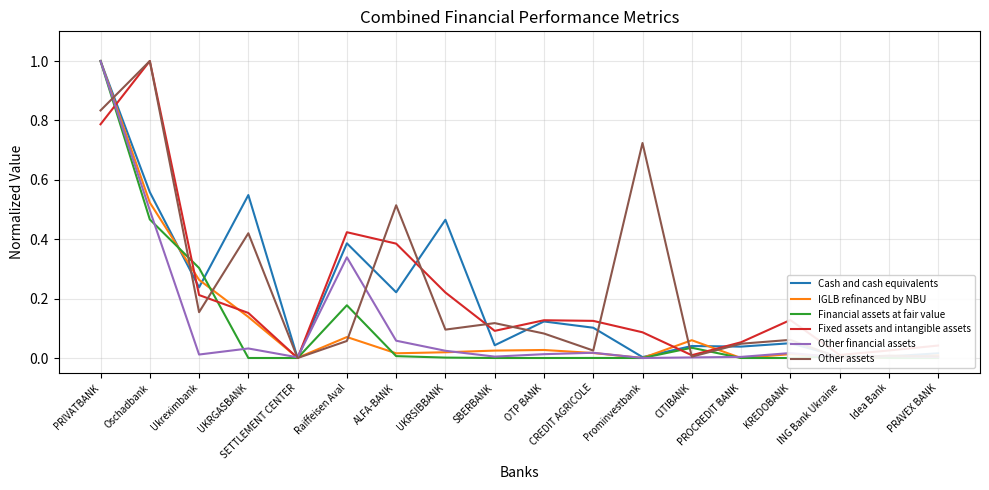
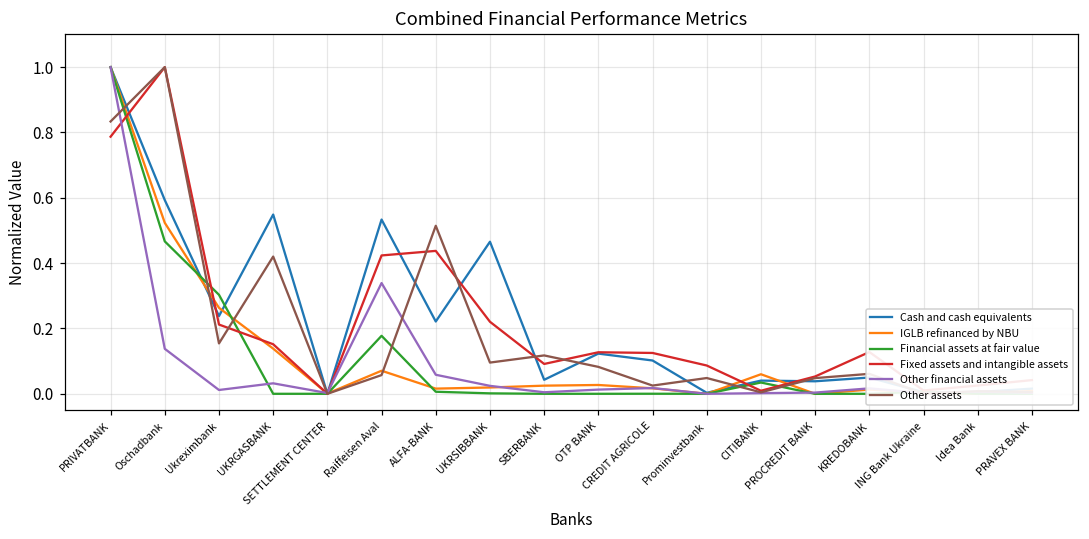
  {
    "Cash and cash equivalents": {
-     "Oschadbank": 0.56,
+     "Oschadbank": 0.59,
      "Ukreximbank": 0.24,
      "UKRGASBANK": 0.55,
-     "Raiffeisen Aval": 0.39,
+     "Raiffeisen Aval": 0.53,
      "ALFA-BANK": 0.22,
      "UKRSIBBANK": 0.47,
      "SBERBANK": 0.04,
      "CREDIT AGRICOLE": 0.10,
      "PROCREDIT BANK": 0.04
    },
    "IGLB refinanced by NBU": {
      "Oschadbank": 0.52,
      "Ukreximbank": 0.26,
      "UKRGASBANK": 0.14,
      "Raiffeisen Aval": 0.07,
      "ALFA-BANK": 0.02,
      "SBERBANK": 0.02,
      "OTP BANK": 0.03,
      "CITIBANK": 0.06
    },
    "Financial assets at fair value": {
      "Oschadbank": 0.47,
      "Ukreximbank": 0.30,
      "UKRGASBANK": 0.00,
      "Raiffeisen Aval": 0.18,
      "ALFA-BANK": 0.01,
      "UKRSIBBANK": 0.00,
      "OTP BANK": 0.00,
      "CREDIT AGRICOLE": 0.00
    },
    "Fixed assets and intangible assets": {
      "PRIVATBANK": 0.79,
      "Ukreximbank": 0.21,
      "UKRGASBANK": 0.15,
      "Raiffeisen Aval": 0.42,
-     "ALFA-BANK": 0.39,
+     "ALFA-BANK": 0.44,
      "UKRSIBBANK": 0.22,
      "SBERBANK": 0.09,
      "CREDIT AGRICOLE": 0.13,
      "Prominvestbank": 0.09
    },
    "Other financial assets": {
-     "Oschadbank": 0.50,
+     "Oschadbank": 0.14,
      "Ukreximbank": 0.01,
      "UKRGASBANK": 0.03,
      "Raiffeisen Aval": 0.34,
      "ALFA-BANK": 0.06,
      "OTP BANK": 0.01
    },
    "Other assets": {
      "PRIVATBANK": 0.83,
      "Ukreximbank": 0.15,
      "UKRGASBANK": 0.42,
      "Raiffeisen Aval": 0.06,
      "ALFA-BANK": 0.51,
      "UKRSIBBANK": 0.10,
      "SBERBANK": 0.12,
      "OTP BANK": 0.08,
-     "Prominvestbank": 0.72
+     "Prominvestbank": 0.05
    }
  }
